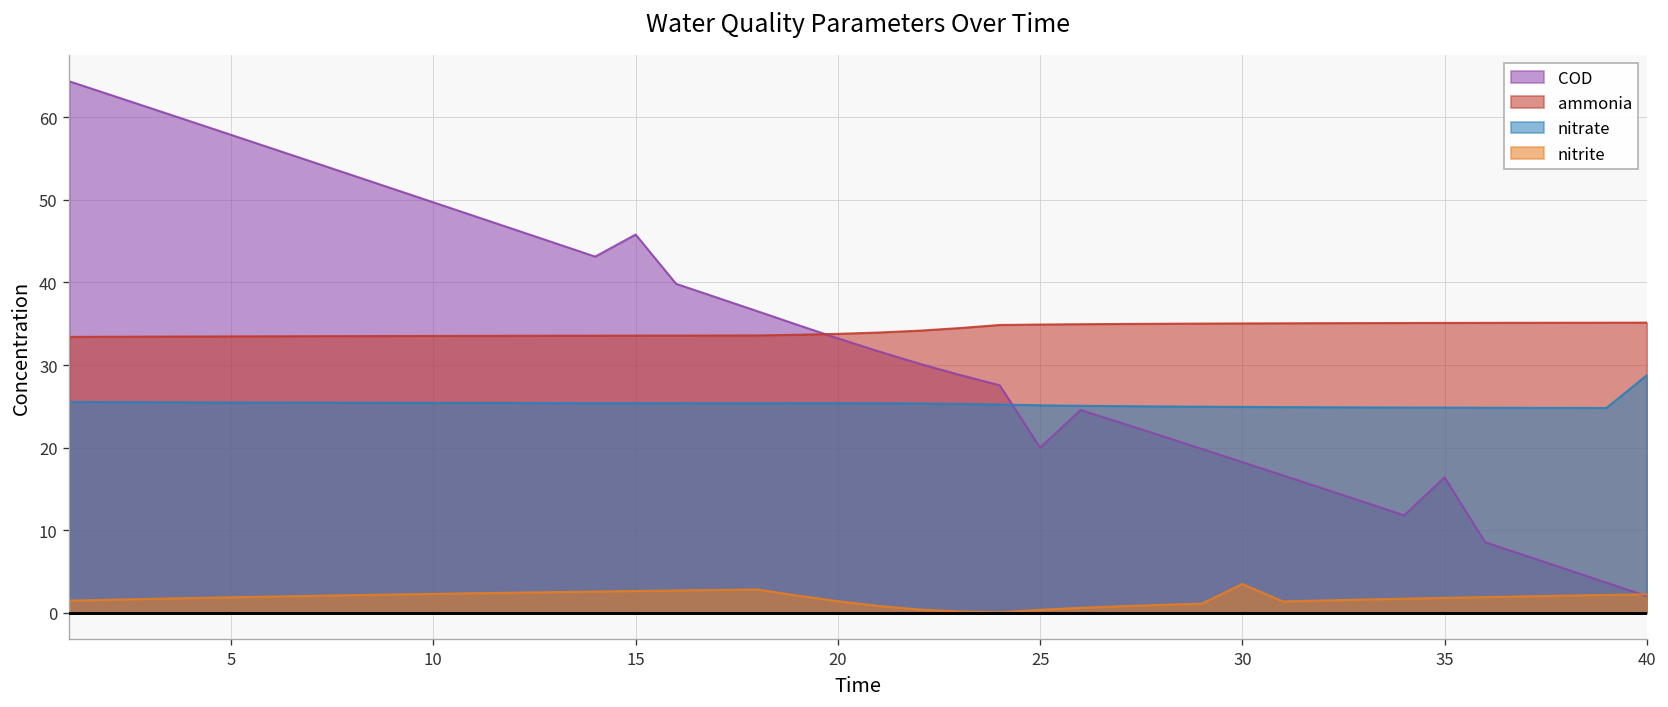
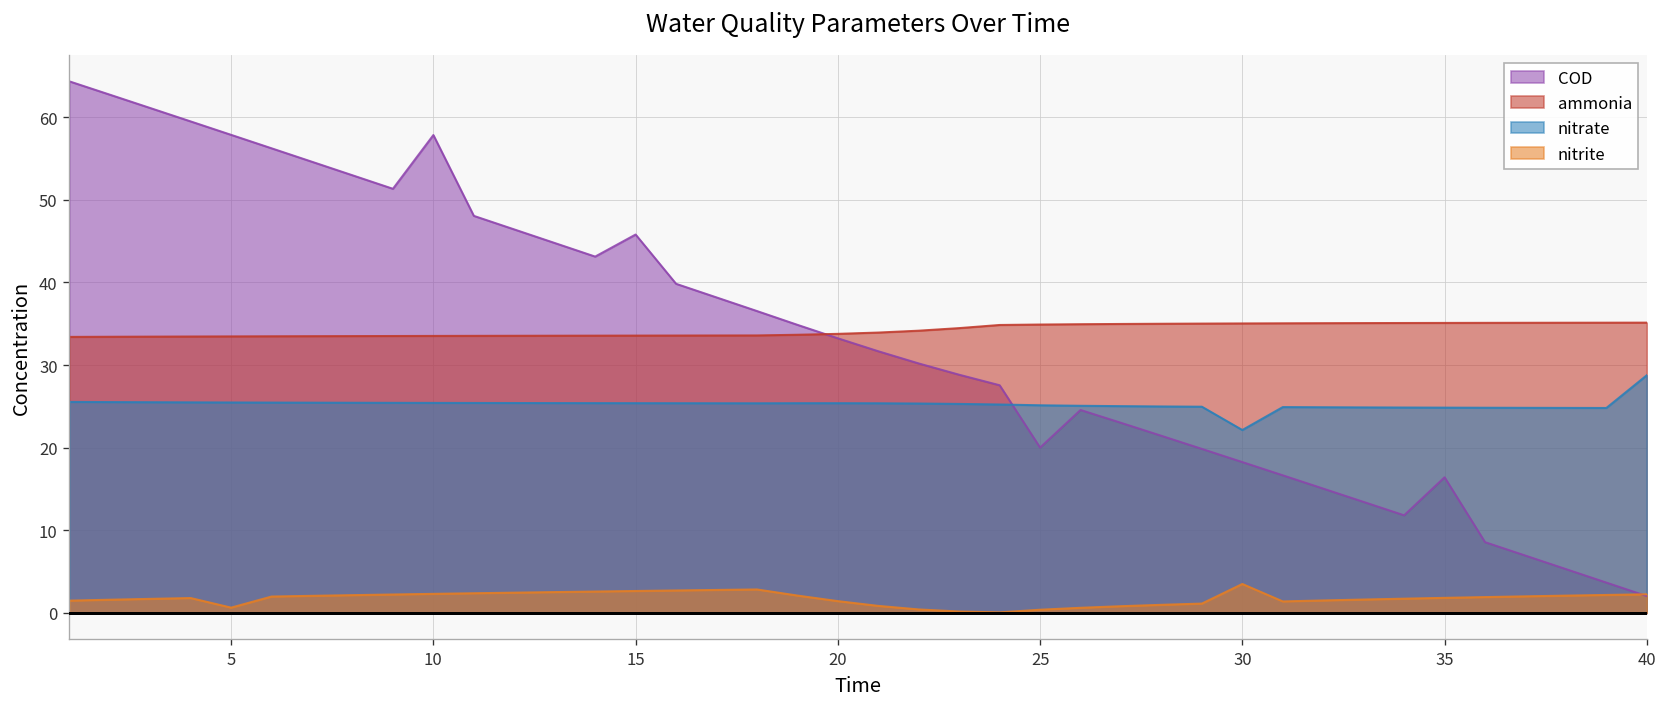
  {
    "COD": {
      "5": 58,
-     "10": 50,
+     "10": 58,
      "15": 46,
      "20": 33,
      "25": 20,
      "30": 18,
      "35": 16
    },
    "ammonia": {
      "5": 33,
      "10": 34,
      "15": 34,
      "20": 34,
      "25": 35,
      "30": 35,
      "35": 35,
      "40": 35
    },
    "nitrate": {
      "5": 25,
      "10": 25,
      "15": 25,
      "20": 25,
      "25": 25,
-     "30": 25,
+     "30": 22,
      "35": 25,
      "40": 29
    },
    "nitrite": {
-     "5": 2,
+     "5": 1,
      "10": 2,
      "15": 3,
      "20": 1,
      "25": 0,
      "30": 4,
      "35": 2
    }
  }
